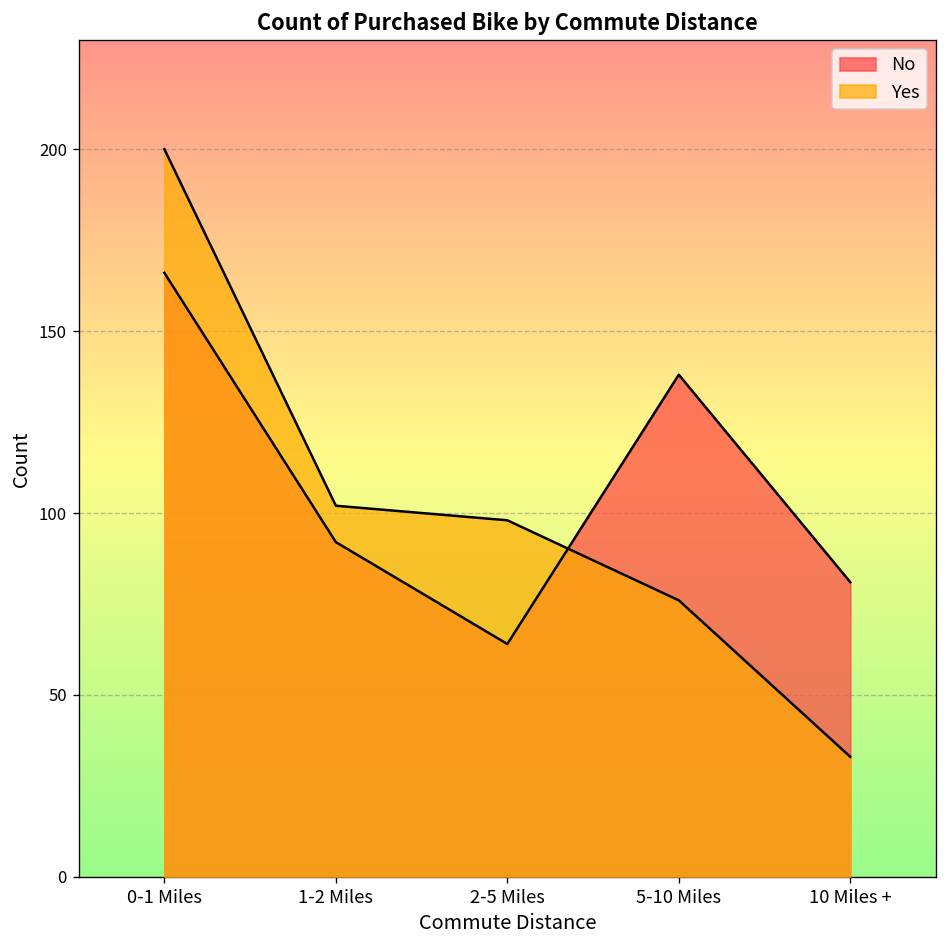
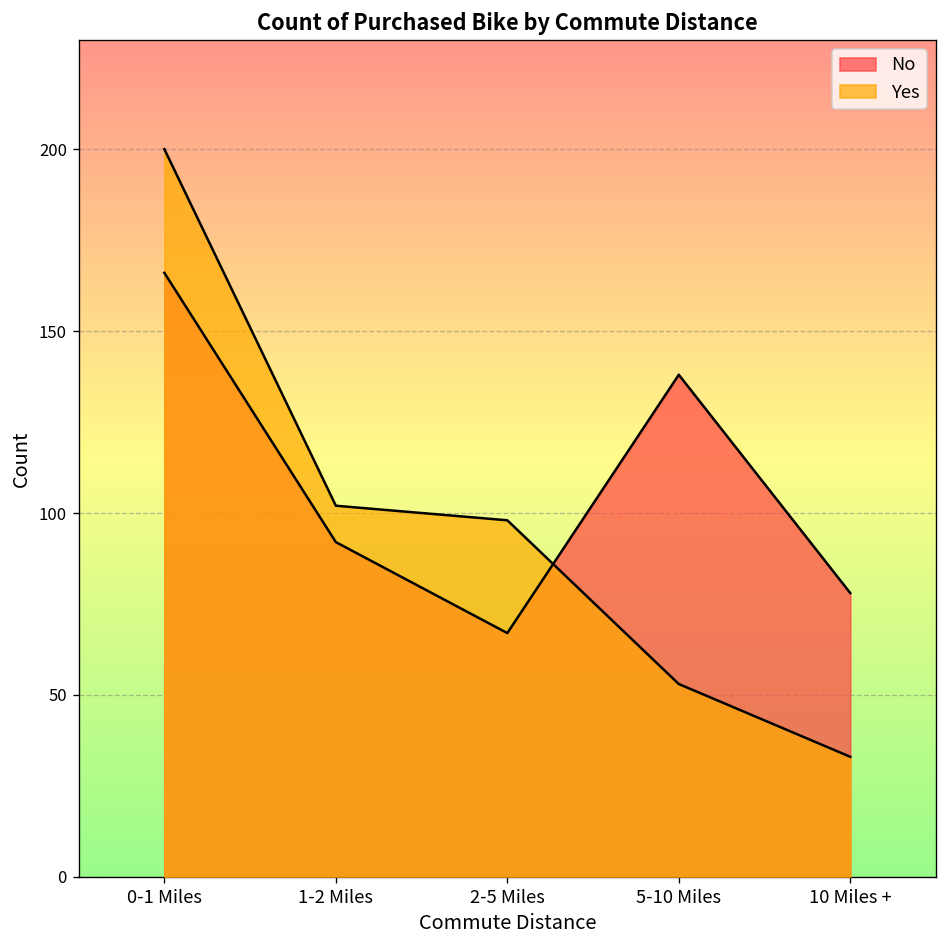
  {
    "No": {
      "0-1 Miles": 166,
      "1-2 Miles": 92,
-     "2-5 Miles": 64,
+     "2-5 Miles": 67,
      "5-10 Miles": 138,
-     "10 Miles +": 81
+     "10 Miles +": 78
    },
    "Yes": {
      "0-1 Miles": 200,
      "1-2 Miles": 102,
      "2-5 Miles": 98,
-     "5-10 Miles": 76,
+     "5-10 Miles": 53,
      "10 Miles +": 33
    }
  }
